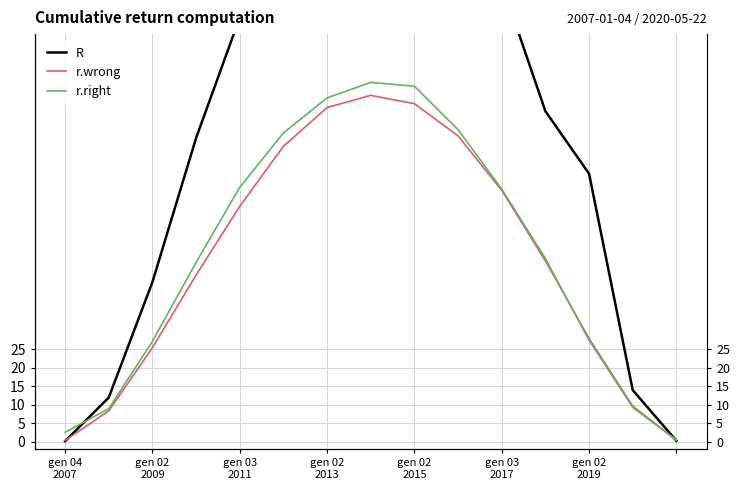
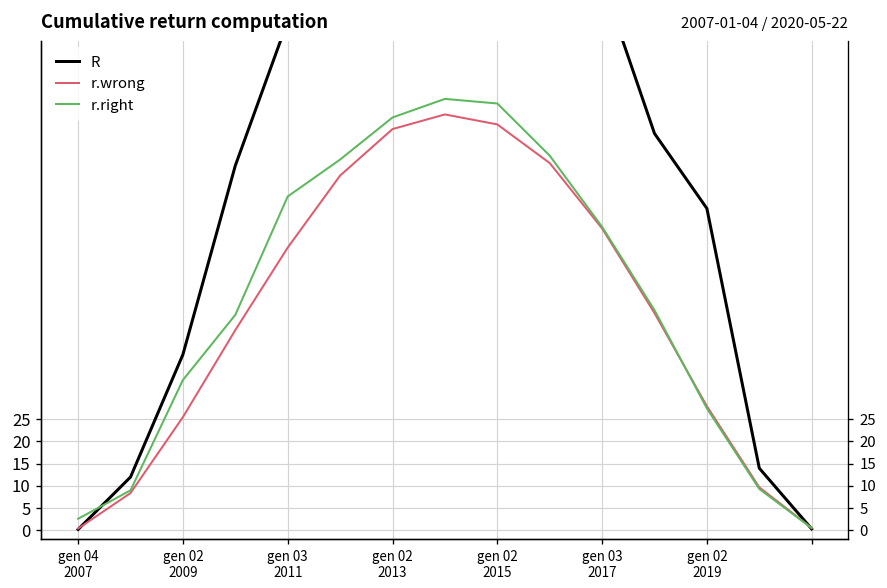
  {
    "R": {
-     "gen 02 2009": 43,
+     "gen 02 2009": 40,
      "gen 02 2019": 72
    },
    "r.wrong": {
      "gen 02 2009": 25,
      "gen 03 2011": 64,
      "gen 02 2013": 90,
      "gen 02 2015": 91
    },
    "r.right": {
      "gen 04 2007": 3,
-     "gen 02 2009": 27,
-     "gen 03 2011": 69,
+     "gen 02 2009": 34,
+     "gen 03 2011": 75,
      "gen 02 2013": 93,
      "gen 02 2015": 96
    }
  }
